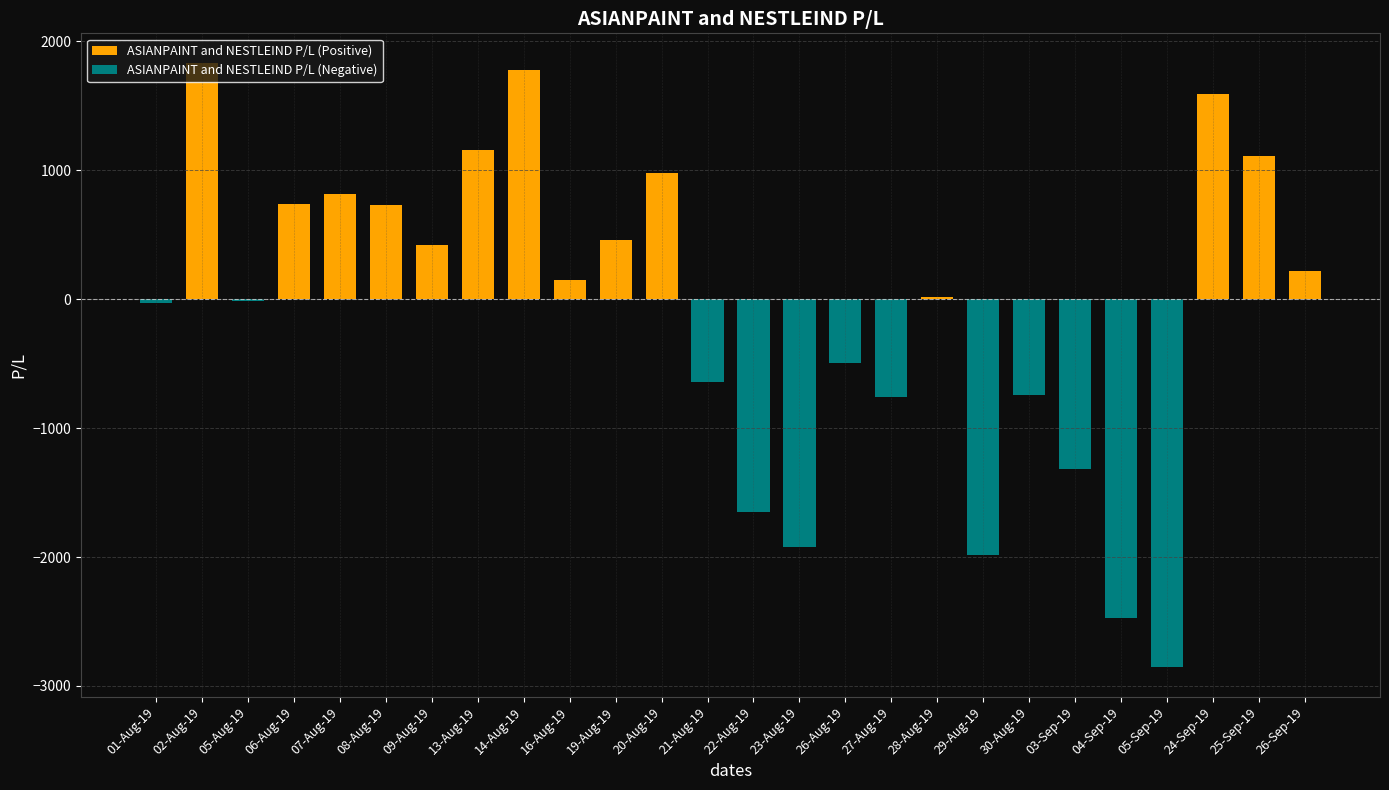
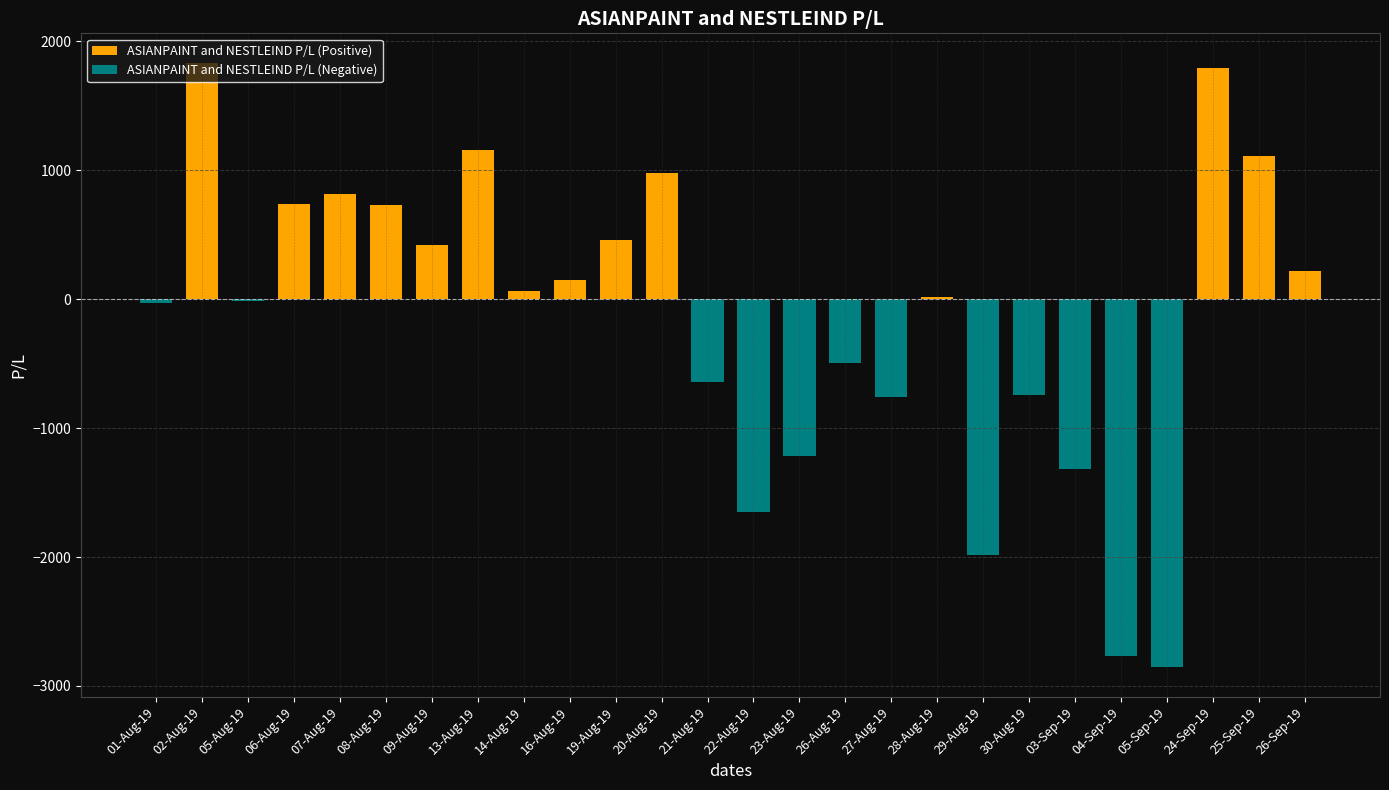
  {
    "ASIANPAINT and NESTLEIND P/L (Positive)": {
      "01-Aug-19": 0,
      "05-Aug-19": 0,
      "06-Aug-19": 740,
      "07-Aug-19": 810,
      "08-Aug-19": 730,
      "09-Aug-19": 420,
      "13-Aug-19": 1150,
-     "14-Aug-19": 1780,
+     "14-Aug-19": 60,
      "16-Aug-19": 150,
      "19-Aug-19": 460,
      "20-Aug-19": 980,
      "21-Aug-19": 0,
      "22-Aug-19": 0,
      "23-Aug-19": 0,
      "26-Aug-19": 0,
      "27-Aug-19": 0,
      "29-Aug-19": 0,
      "30-Aug-19": 0,
      "03-Sep-19": 0,
      "04-Sep-19": 0,
      "05-Sep-19": 0,
-     "24-Sep-19": 1590,
+     "24-Sep-19": 1800,
      "25-Sep-19": 1110,
      "26-Sep-19": 220
    },
    "ASIANPAINT and NESTLEIND P/L (Negative)": {
      "01-Aug-19": -30,
      "02-Aug-19": 0,
      "06-Aug-19": 0,
      "07-Aug-19": 0,
      "08-Aug-19": 0,
      "09-Aug-19": 0,
      "13-Aug-19": 0,
      "14-Aug-19": 0,
      "16-Aug-19": 0,
      "19-Aug-19": 0,
      "20-Aug-19": 0,
      "21-Aug-19": -650,
      "22-Aug-19": -1650,
-     "23-Aug-19": -1920,
+     "23-Aug-19": -1210,
      "26-Aug-19": -490,
      "27-Aug-19": -760,
      "28-Aug-19": 0,
      "29-Aug-19": -1990,
      "30-Aug-19": -740,
      "03-Sep-19": -1320,
-     "04-Sep-19": -2470,
+     "04-Sep-19": -2770,
      "05-Sep-19": -2850,
      "24-Sep-19": 0,
      "25-Sep-19": 0,
      "26-Sep-19": 0
    }
  }
